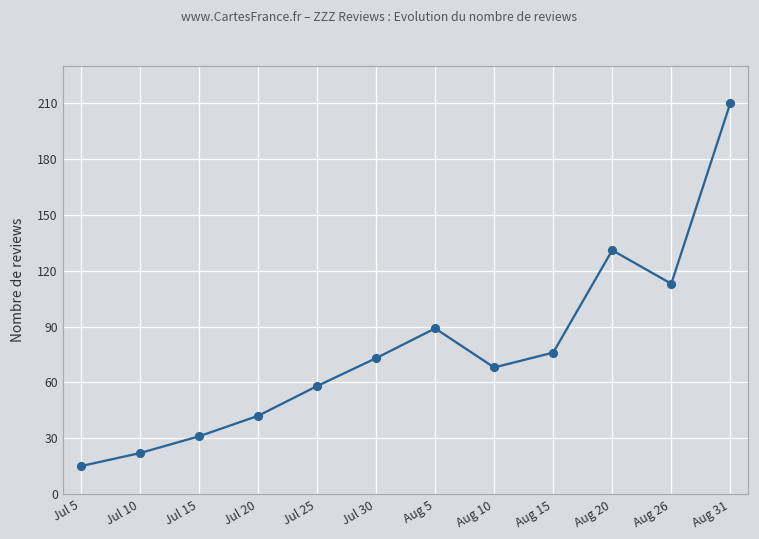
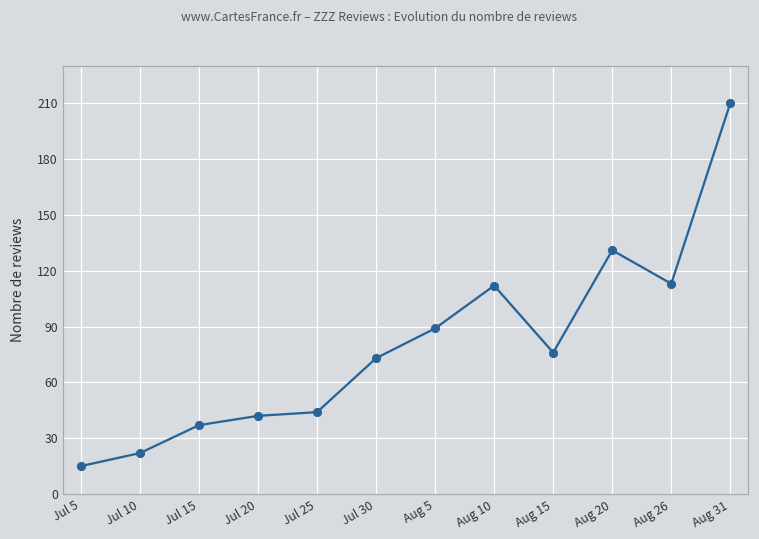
  {
    "Jul 5": 15,
    "Jul 10": 22,
-   "Jul 15": 31,
+   "Jul 15": 37,
    "Jul 20": 42,
-   "Jul 25": 58,
+   "Jul 25": 44,
    "Jul 30": 73,
    "Aug 5": 89,
-   "Aug 10": 68,
+   "Aug 10": 112,
    "Aug 15": 76,
    "Aug 20": 131,
    "Aug 26": 113,
    "Aug 31": 210
  }
